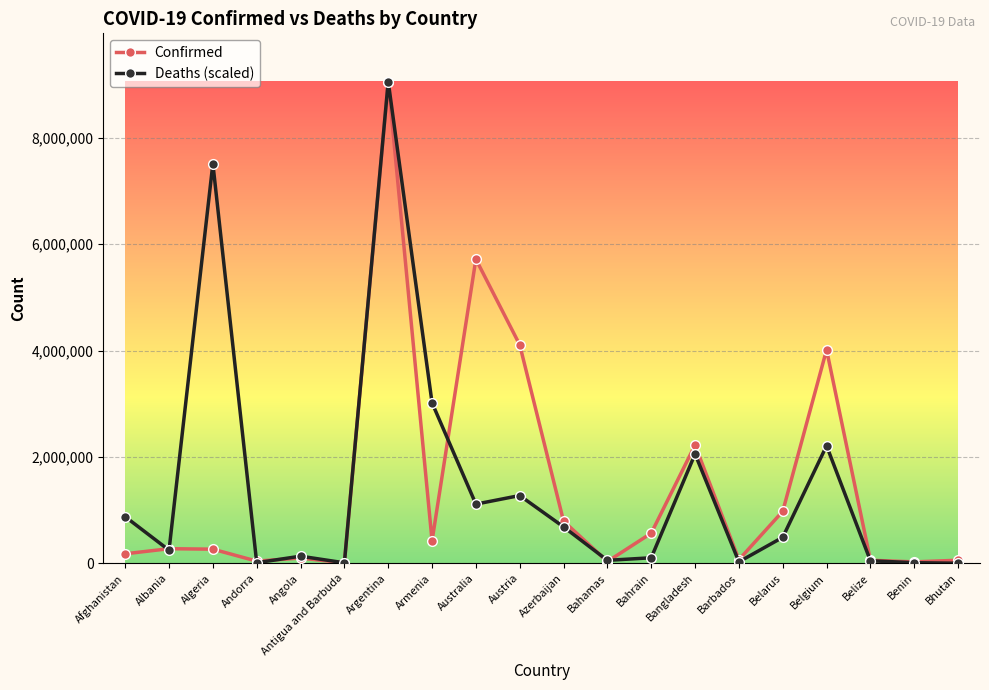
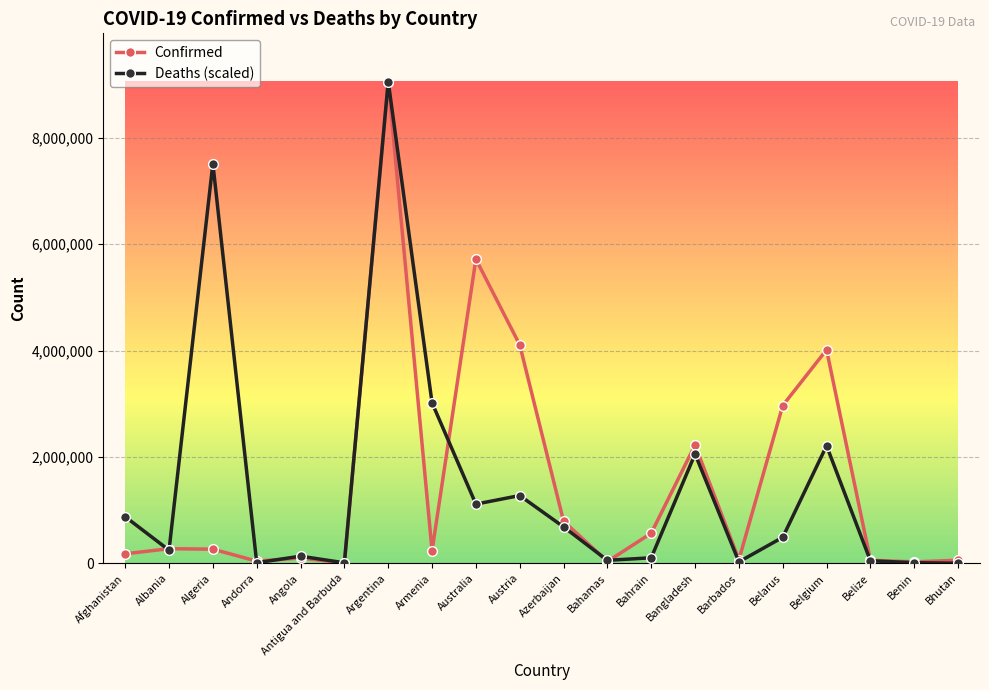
  {
    "Confirmed": {
      "Afghanistan": "200,000",
      "Algeria": "300,000",
-     "Armenia": "400,000",
+     "Armenia": "200,000",
      "Australia": "5,700,000",
      "Austria": "4,100,000",
      "Azerbaijan": "800,000",
      "Bahrain": "600,000",
      "Bangladesh": "2,200,000",
-     "Belarus": "1,000,000",
+     "Belarus": "3,000,000",
      "Belgium": "4,000,000",
      "Bhutan": "100,000"
    },
    "Deaths (scaled)": {
      "Afghanistan": "900,000",
      "Algeria": "7,500,000",
      "Armenia": "3,000,000",
      "Australia": "1,100,000",
      "Austria": "1,300,000",
      "Azerbaijan": "700,000",
      "Bahrain": "100,000",
      "Bangladesh": "2,100,000",
      "Belarus": "500,000",
      "Belgium": "2,200,000",
      "Bhutan": "0"
    }
  }
